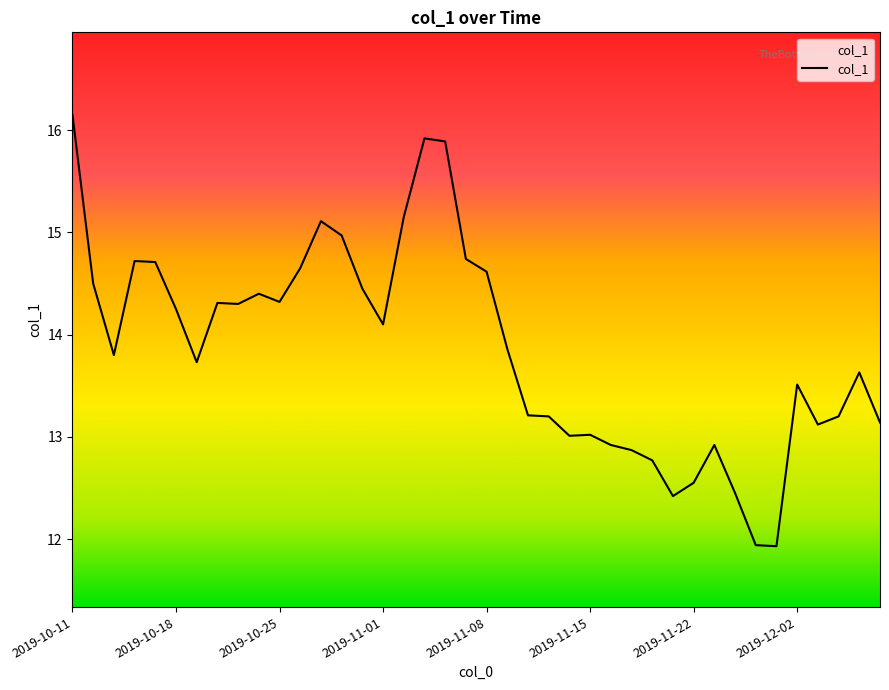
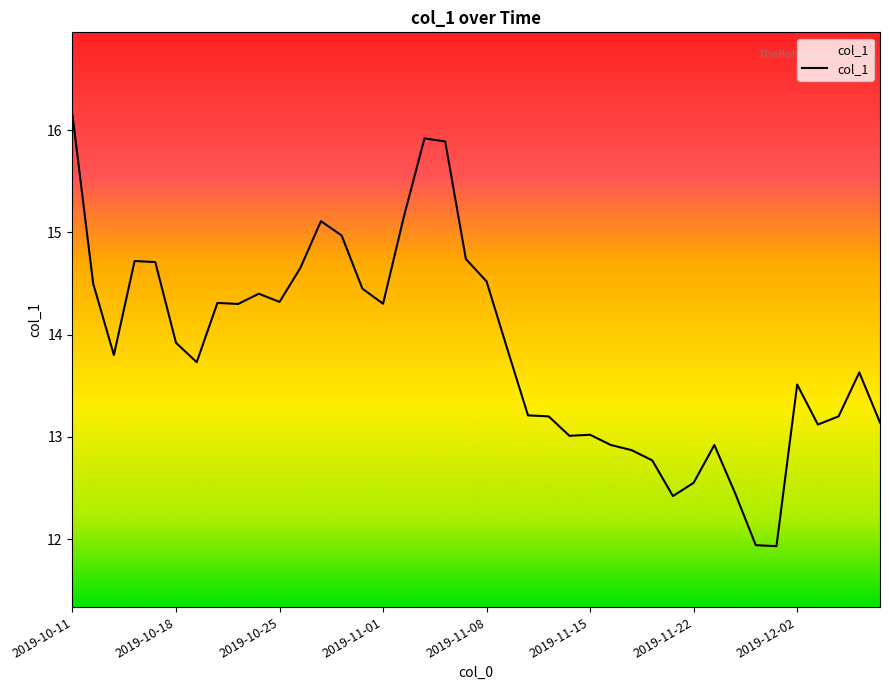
  {
    "2019-10-11": 16.15,
-   "2019-10-18": 14.25,
+   "2019-10-18": 13.92,
    "2019-10-25": 14.32,
-   "2019-11-01": 14.10,
-   "2019-11-08": 14.62,
+   "2019-11-01": 14.30,
+   "2019-11-08": 14.52,
    "2019-11-15": 13.02,
    "2019-11-22": 12.55,
    "2019-12-02": 13.51
  }
